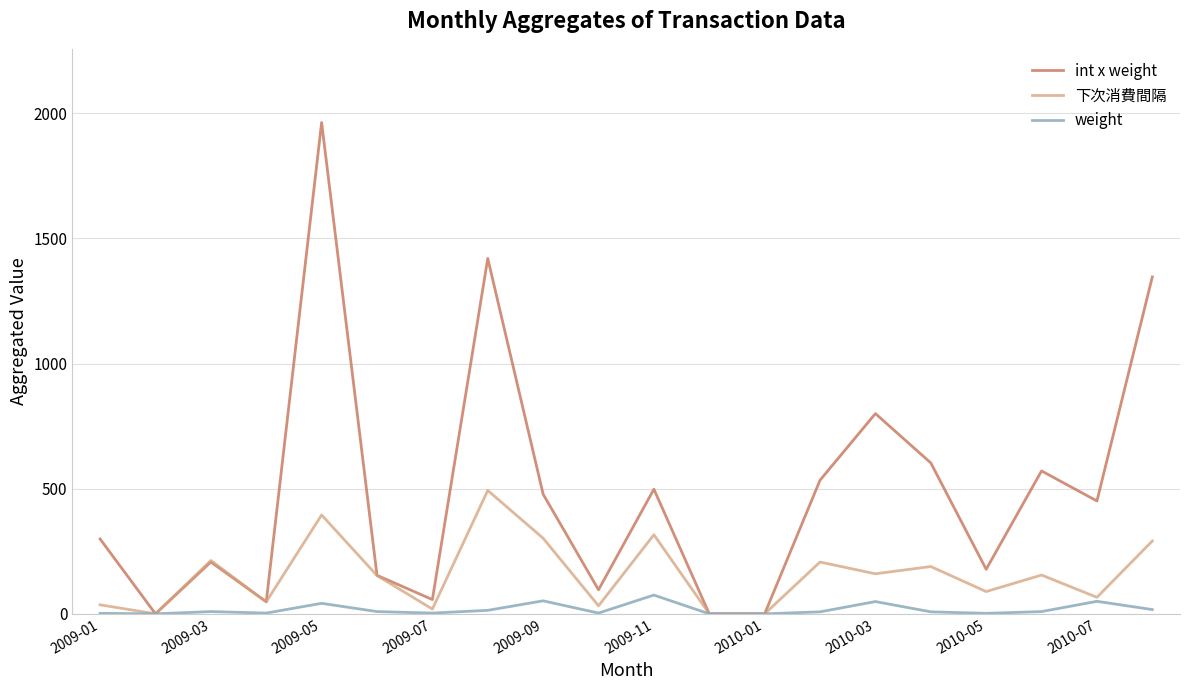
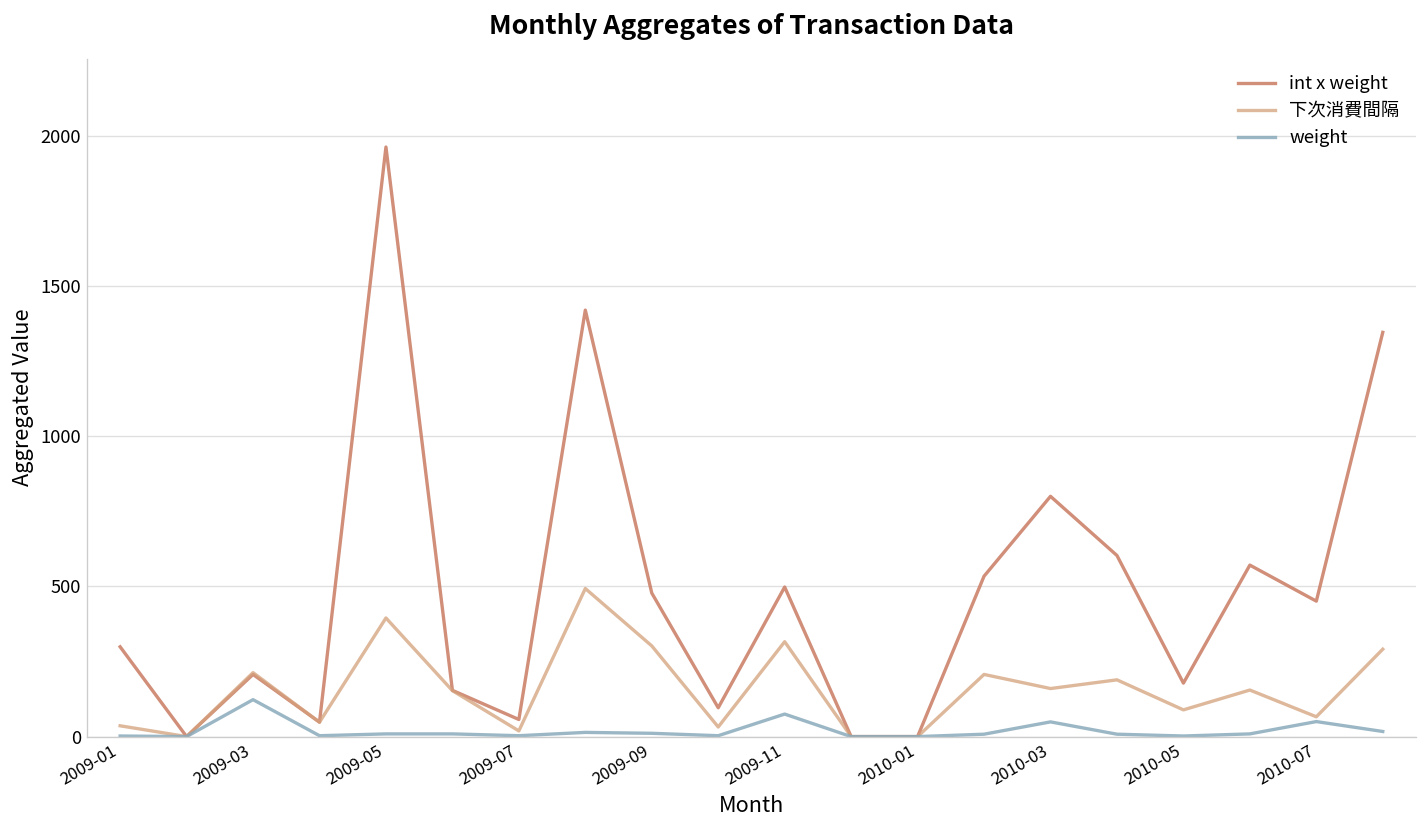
  {
    "weight": {
      "2009-01": 0,
-     "2009-03": 10,
-     "2009-05": 40,
+     "2009-03": 120,
+     "2009-05": 10,
      "2009-07": 0,
-     "2009-09": 50,
+     "2009-09": 10,
      "2009-11": 80,
      "2010-03": 50,
      "2010-05": 0,
      "2010-07": 50
    }
  }
